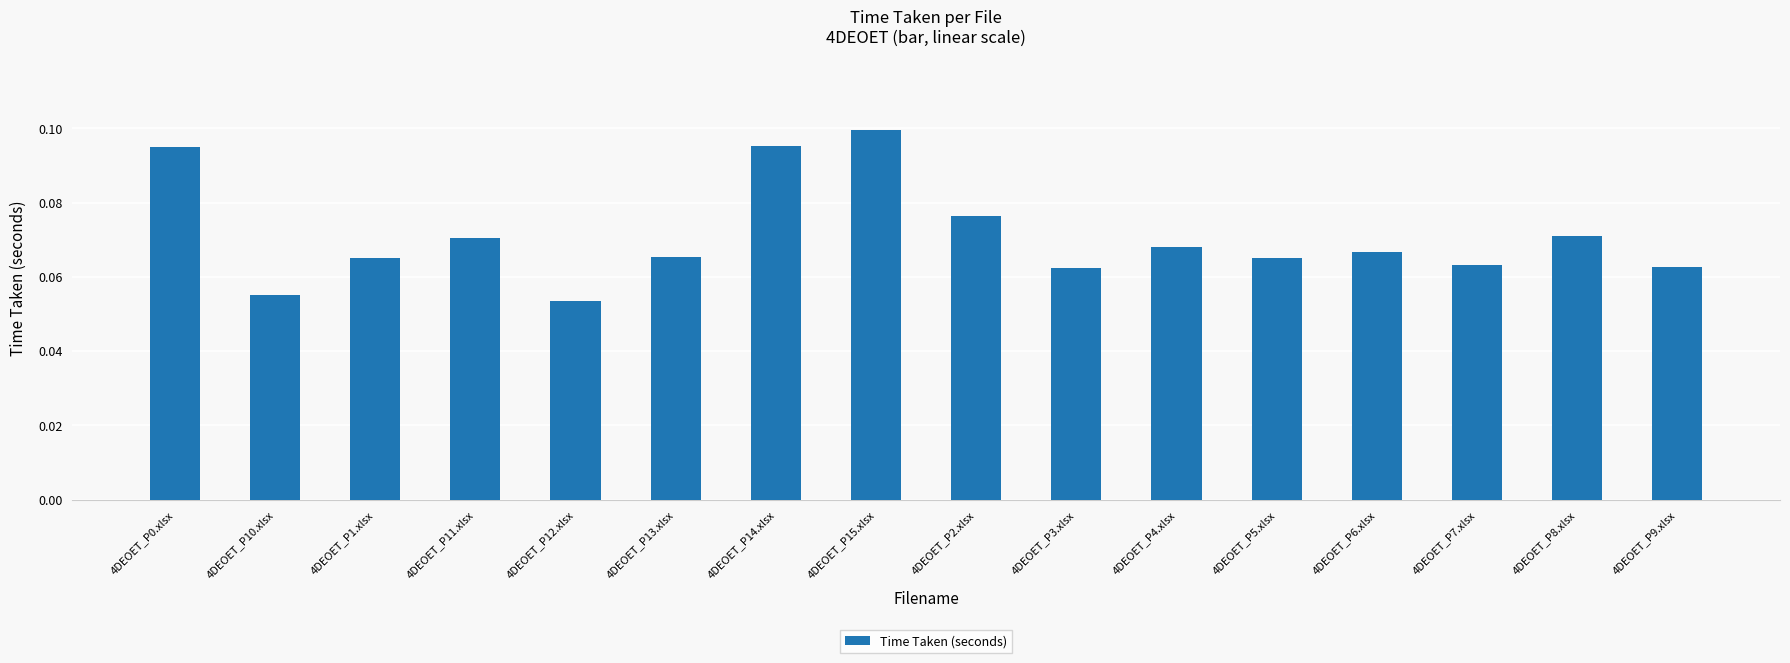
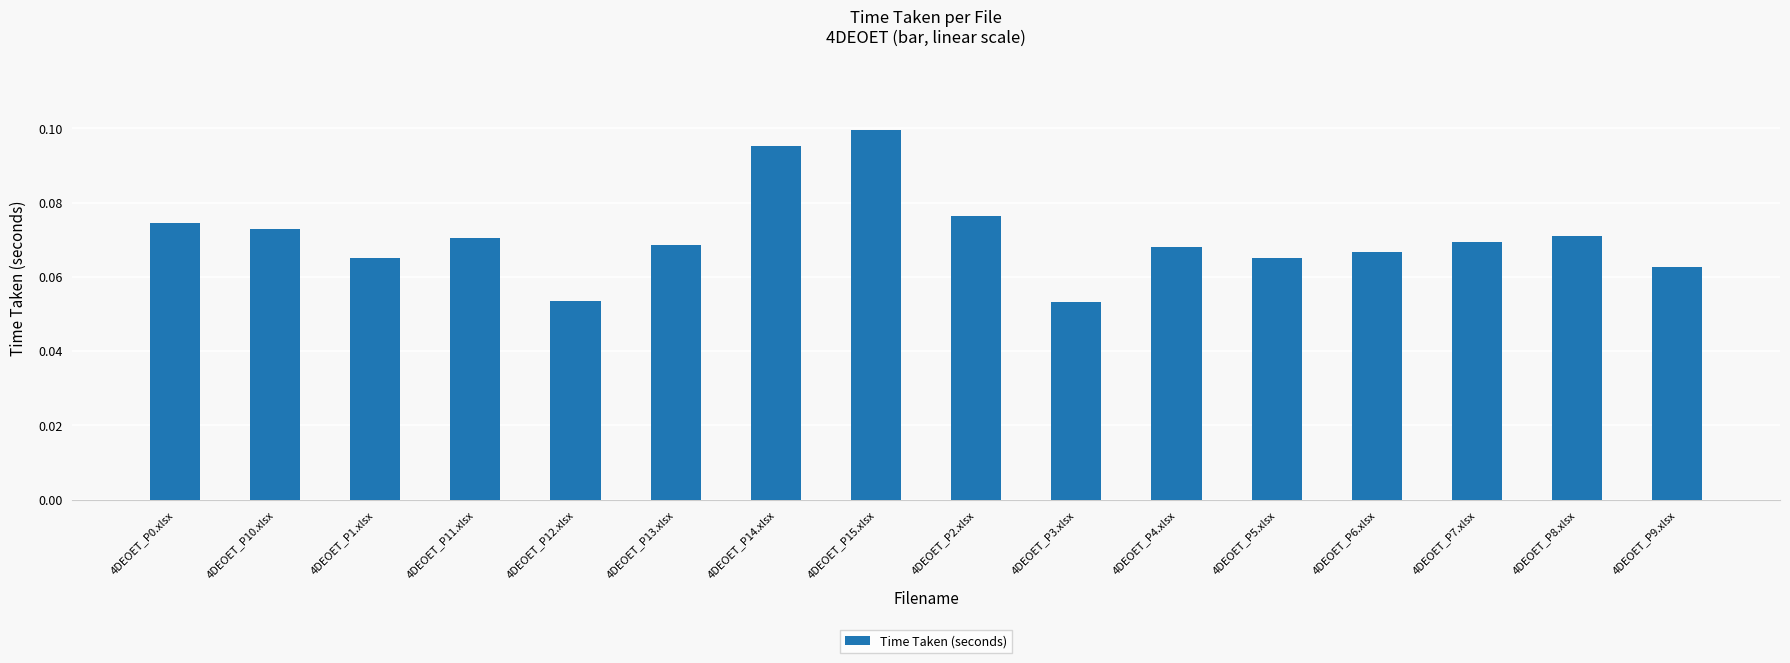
  {
-   "4DEOET_P0.xlsx": 0.095,
-   "4DEOET_P10.xlsx": 0.055,
+   "4DEOET_P0.xlsx": 0.075,
+   "4DEOET_P10.xlsx": 0.073,
    "4DEOET_P1.xlsx": 0.065,
    "4DEOET_P11.xlsx": 0.070,
    "4DEOET_P12.xlsx": 0.053,
-   "4DEOET_P13.xlsx": 0.065,
+   "4DEOET_P13.xlsx": 0.069,
    "4DEOET_P14.xlsx": 0.095,
    "4DEOET_P15.xlsx": 0.100,
    "4DEOET_P2.xlsx": 0.076,
-   "4DEOET_P3.xlsx": 0.062,
+   "4DEOET_P3.xlsx": 0.053,
    "4DEOET_P4.xlsx": 0.068,
    "4DEOET_P5.xlsx": 0.065,
    "4DEOET_P6.xlsx": 0.067,
-   "4DEOET_P7.xlsx": 0.063,
+   "4DEOET_P7.xlsx": 0.069,
    "4DEOET_P8.xlsx": 0.071,
    "4DEOET_P9.xlsx": 0.063
  }
